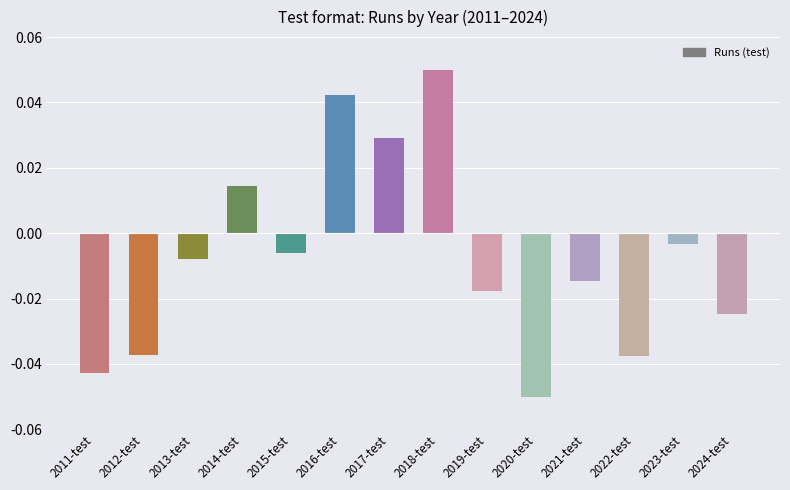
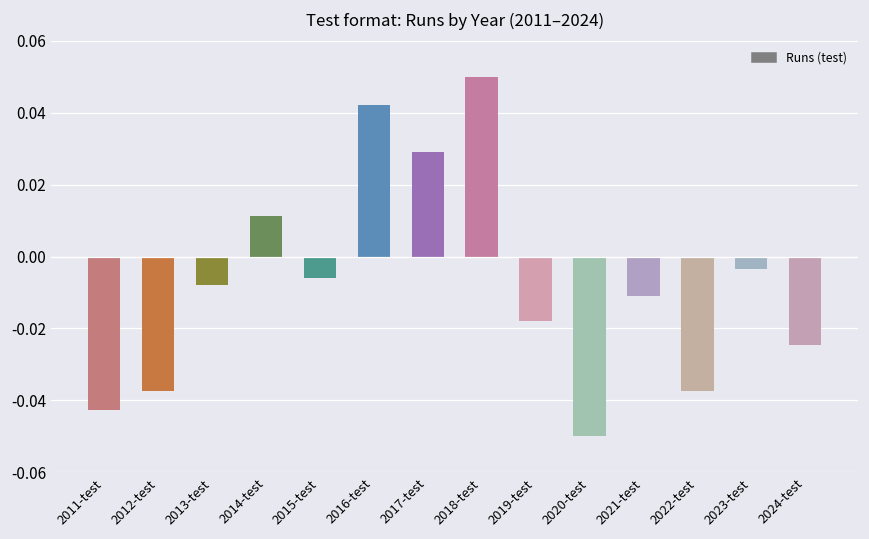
  {
    "2011-test": -0.043,
    "2012-test": -0.037,
    "2013-test": -0.008,
-   "2014-test": 0.014,
+   "2014-test": 0.011,
    "2015-test": -0.006,
    "2016-test": 0.042,
    "2017-test": 0.029,
    "2018-test": 0.050,
    "2019-test": -0.018,
    "2020-test": -0.050,
-   "2021-test": -0.015,
+   "2021-test": -0.011,
    "2022-test": -0.037,
    "2023-test": -0.003,
    "2024-test": -0.025
  }
